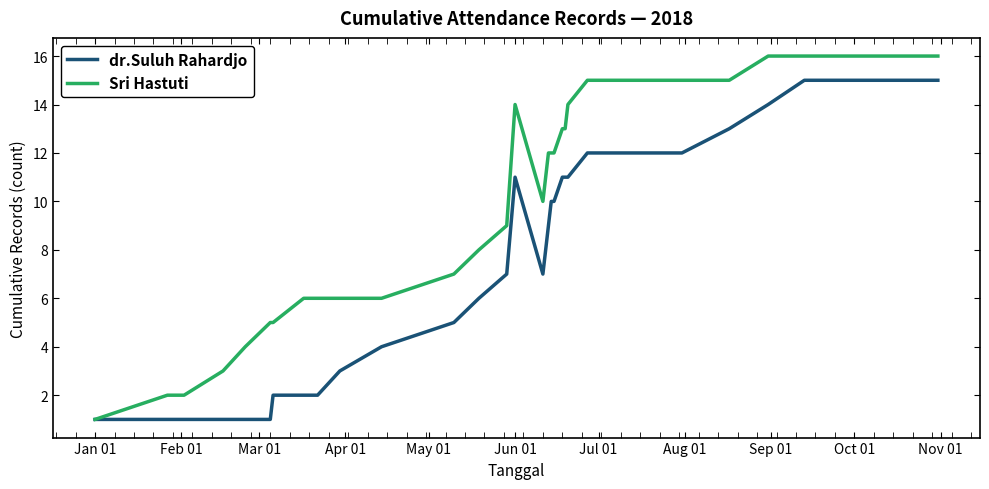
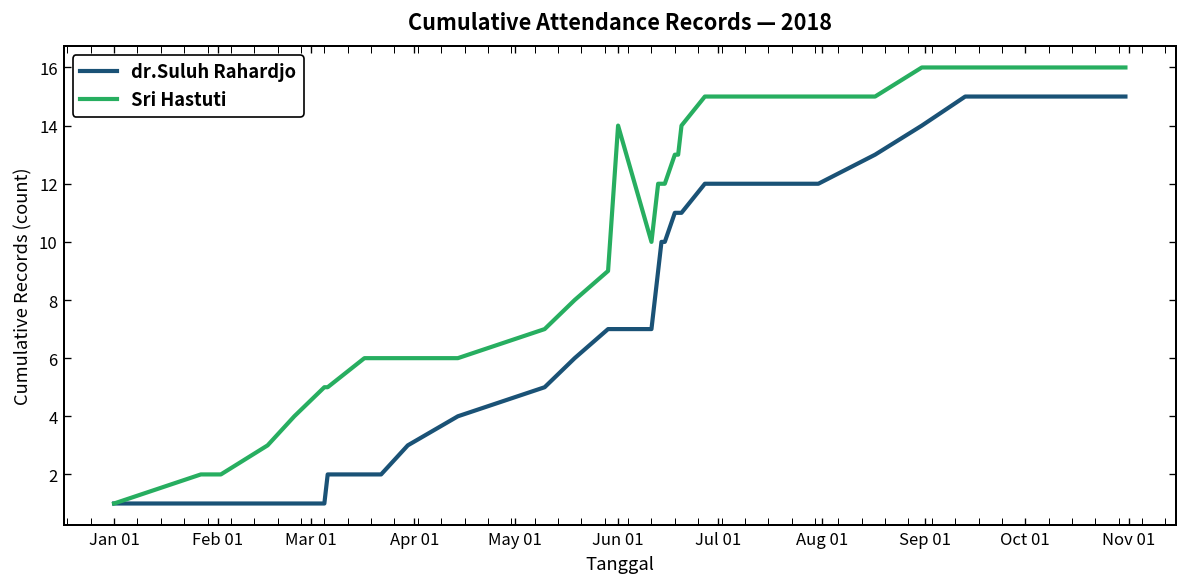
  {
    "dr.Suluh Rahardjo": {
-     "Jun 01": 11
+     "Jun 01": 7
    },
    "Sri Hastuti": {
      "Jun 01": 14
    }
  }
